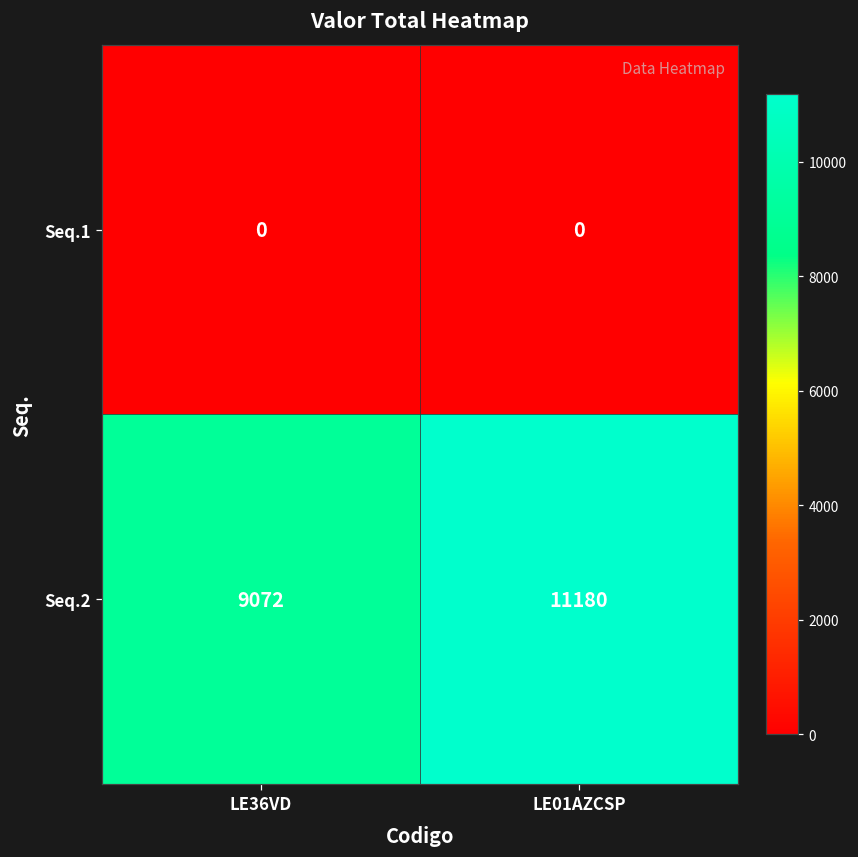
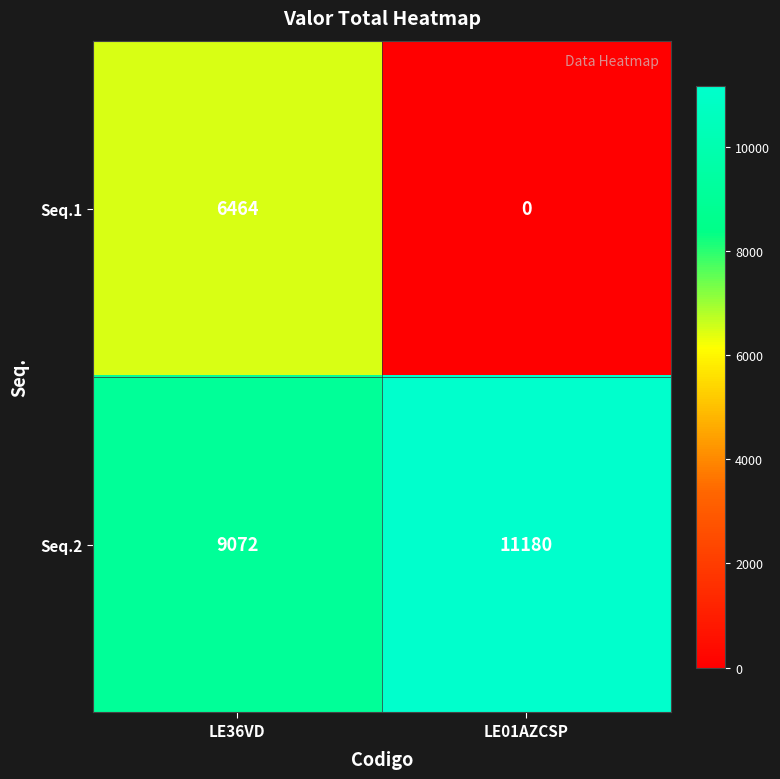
  {
    "Seq.1": {
-     "LE36VD": 0
+     "LE36VD": 6464
    },
    "Seq.2": {
      "LE36VD": 9072,
      "LE01AZCSP": 11180
    }
  }
